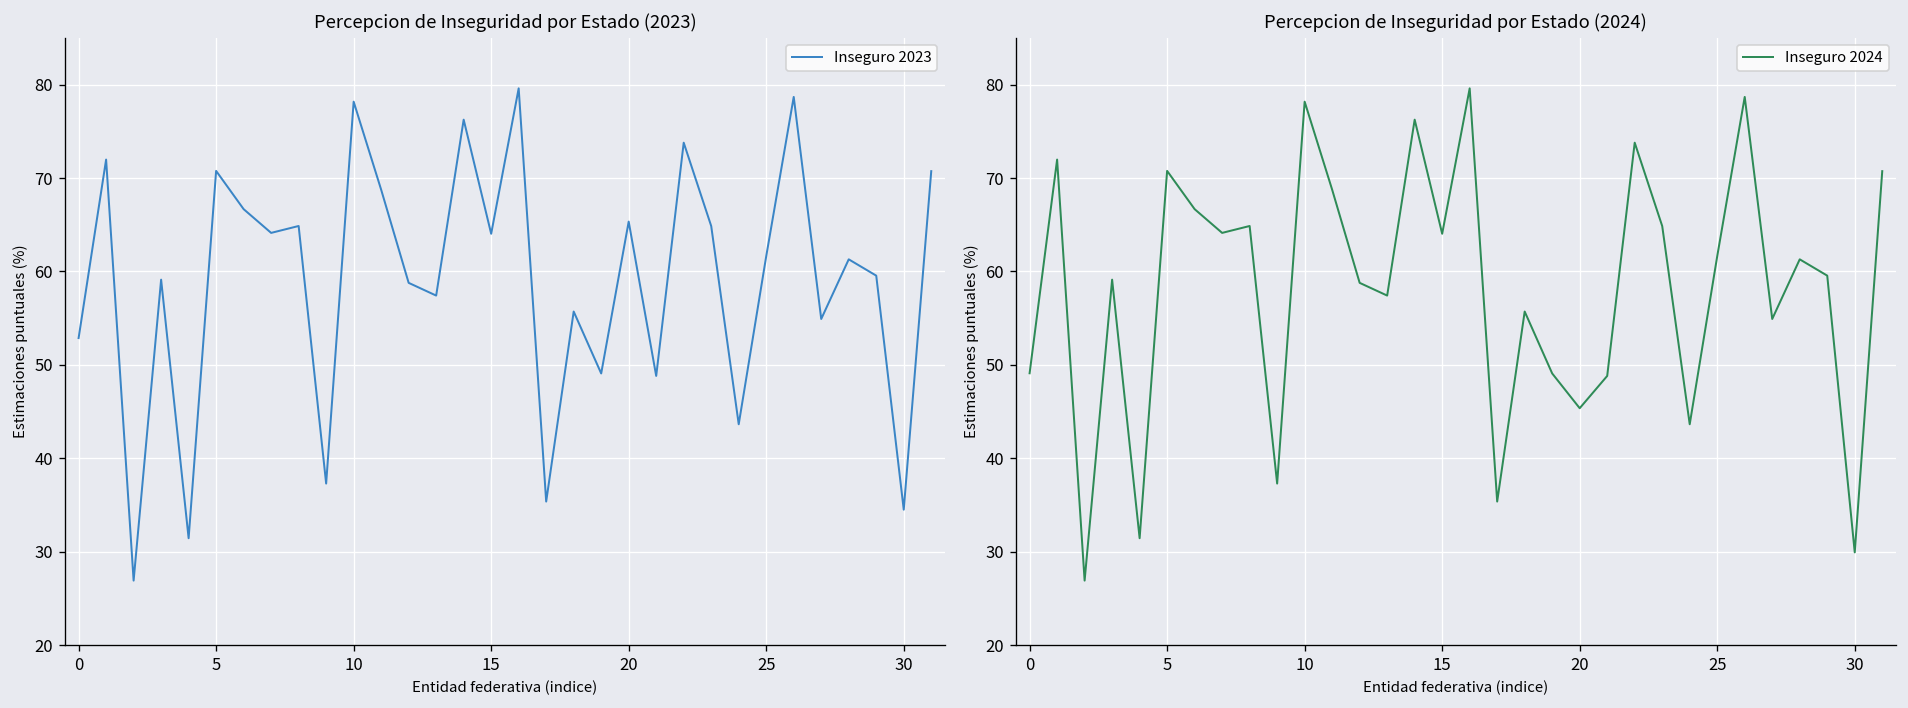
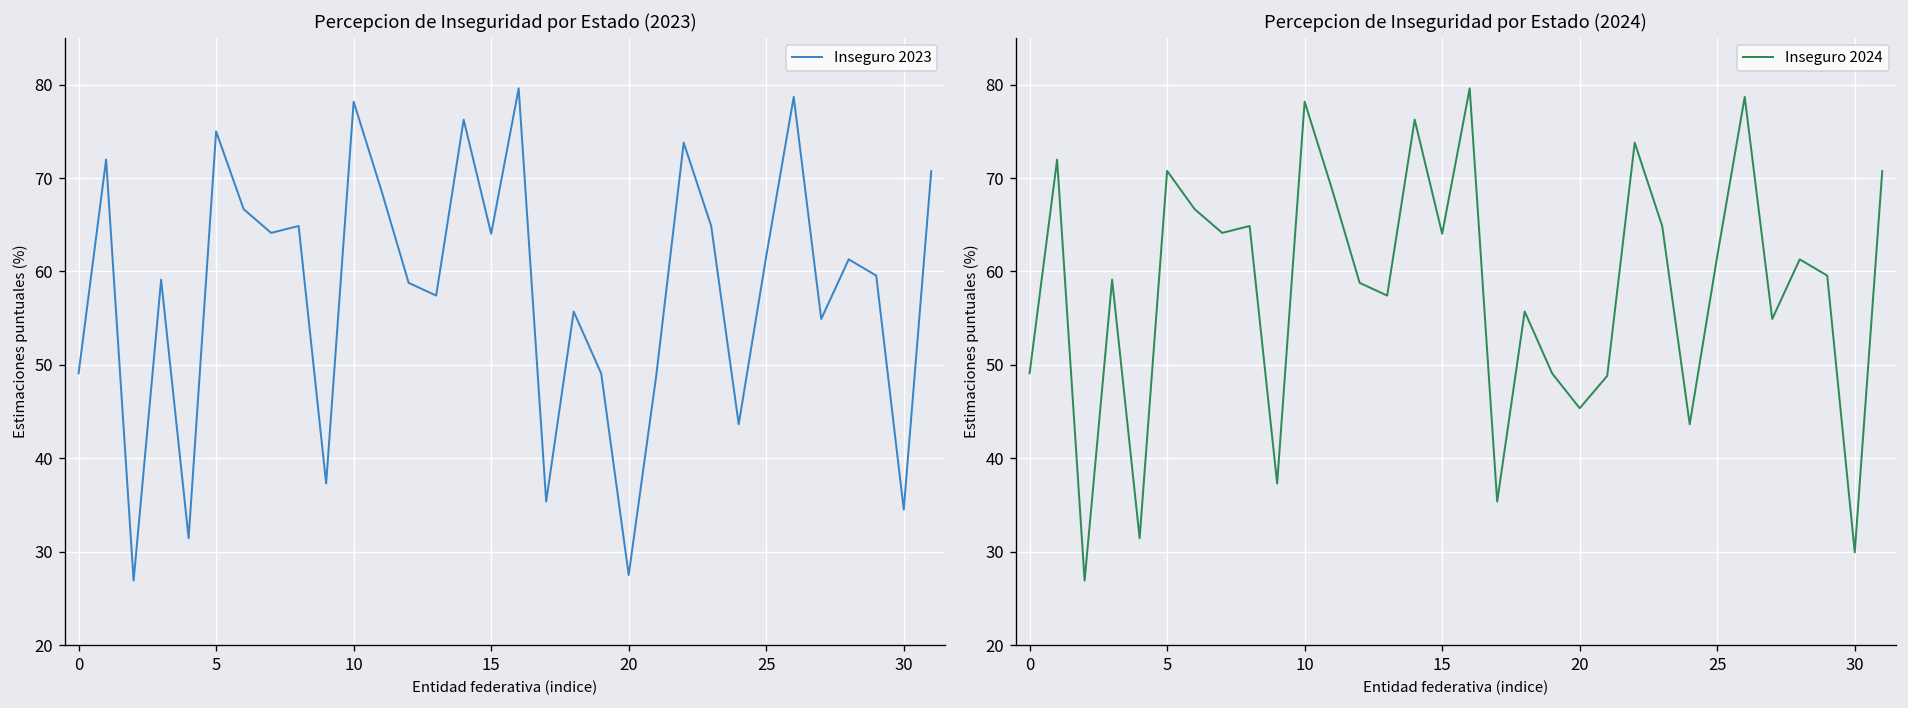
  {
    "Percepcion de Inseguridad por Estado (2023)": {
-     "0": 53,
-     "5": 71,
+     "0": 49,
+     "5": 75,
      "10": 78,
      "15": 64,
-     "20": 65,
+     "20": 28,
      "25": 62,
      "30": 35
    },
    "Percepcion de Inseguridad por Estado (2024)": {
      "0": 49,
      "5": 71,
      "10": 78,
      "15": 64,
      "20": 45,
      "25": 62,
      "30": 30
    }
  }
